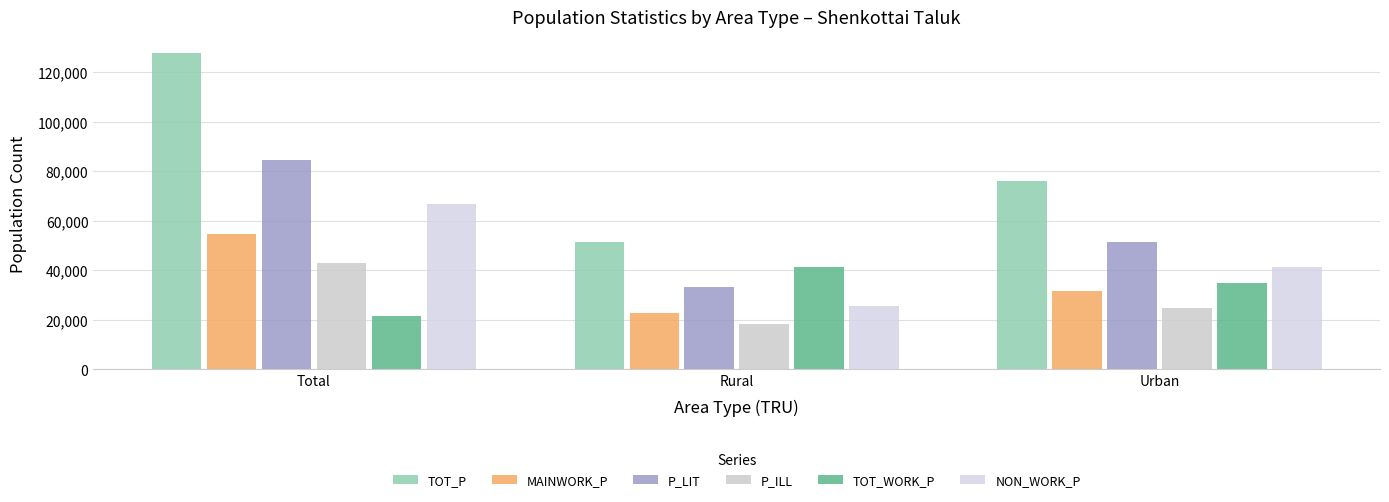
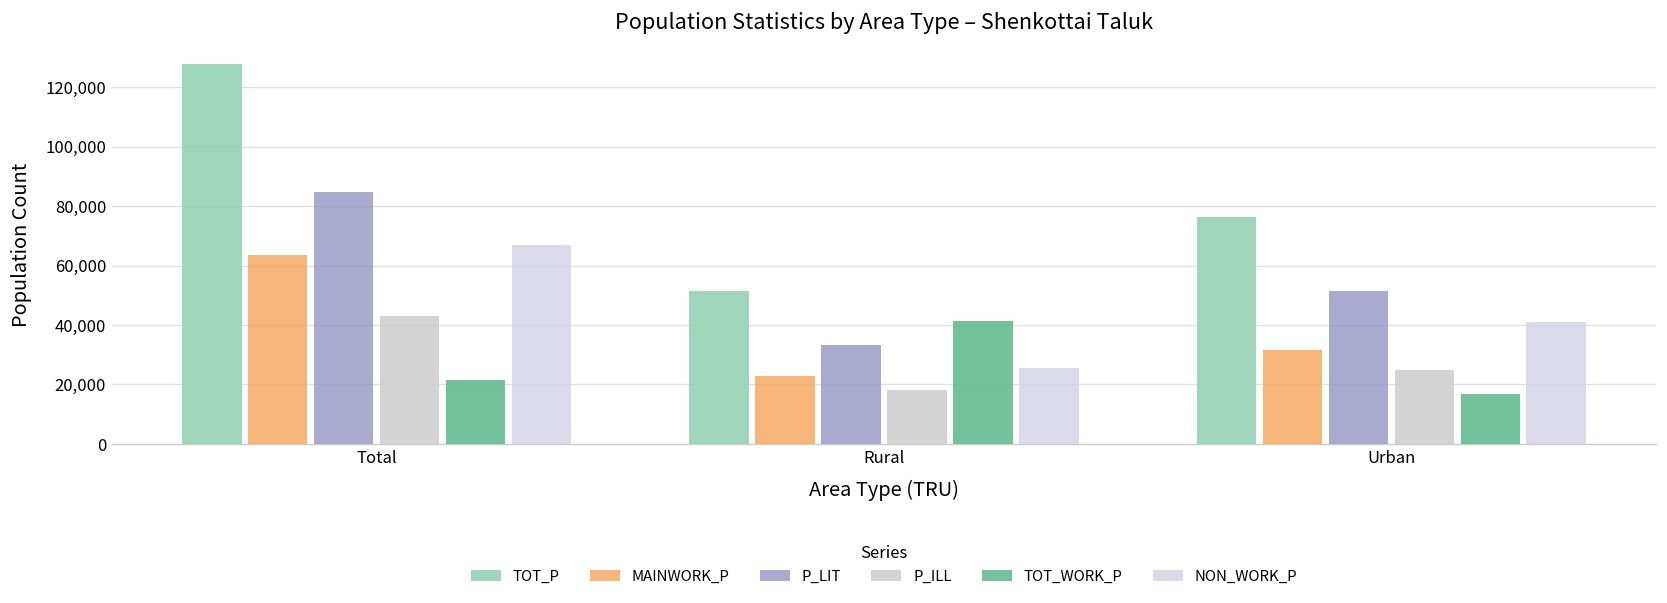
  {
    "MAINWORK_P": {
-     "Total": "55,000",
+     "Total": "63,000",
      "Rural": "23,000",
      "Urban": "32,000"
    },
    "TOT_WORK_P": {
      "Total": "21,000",
      "Rural": "41,000",
-     "Urban": "35,000"
+     "Urban": "17,000"
    }
  }
